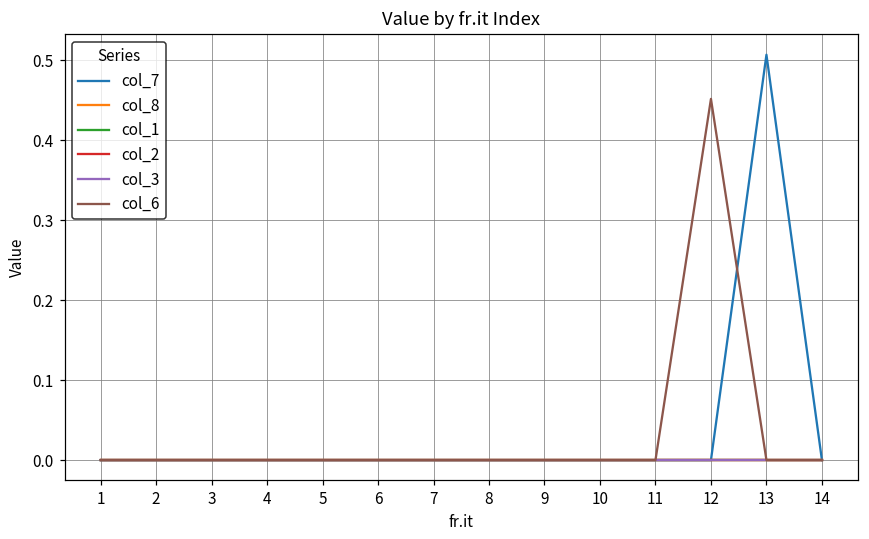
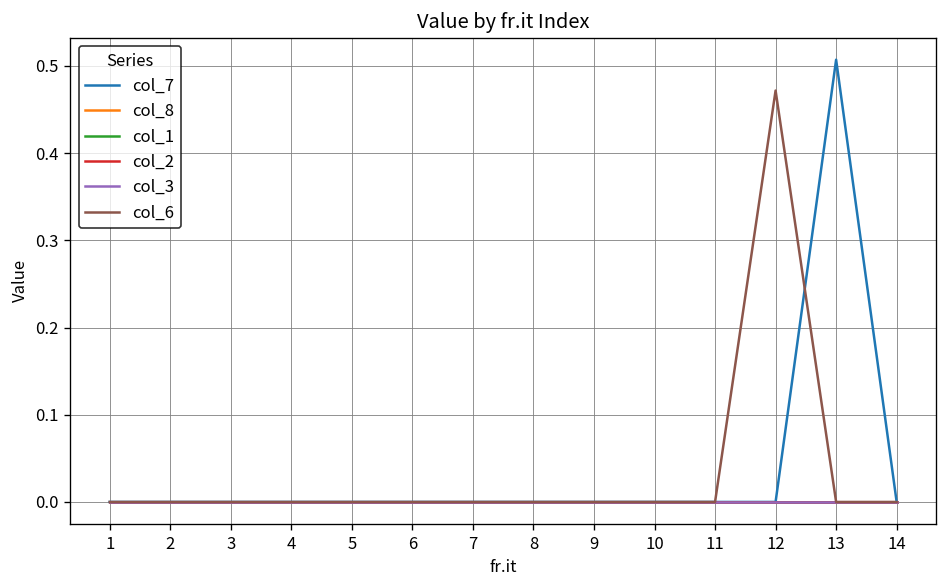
  {
    "col_7": {
      "13": 0.51
    },
    "col_6": {
-     "12": 0.45
+     "12": 0.47
    }
  }
